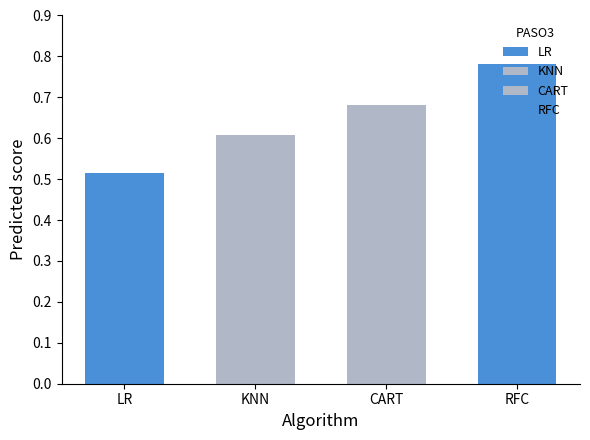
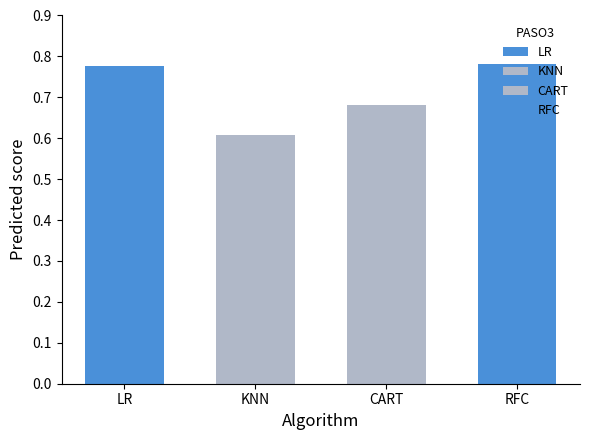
  {
-   "LR": 0.52,
+   "LR": 0.78,
    "KNN": 0.61,
    "CART": 0.68,
    "RFC": 0.78
  }
